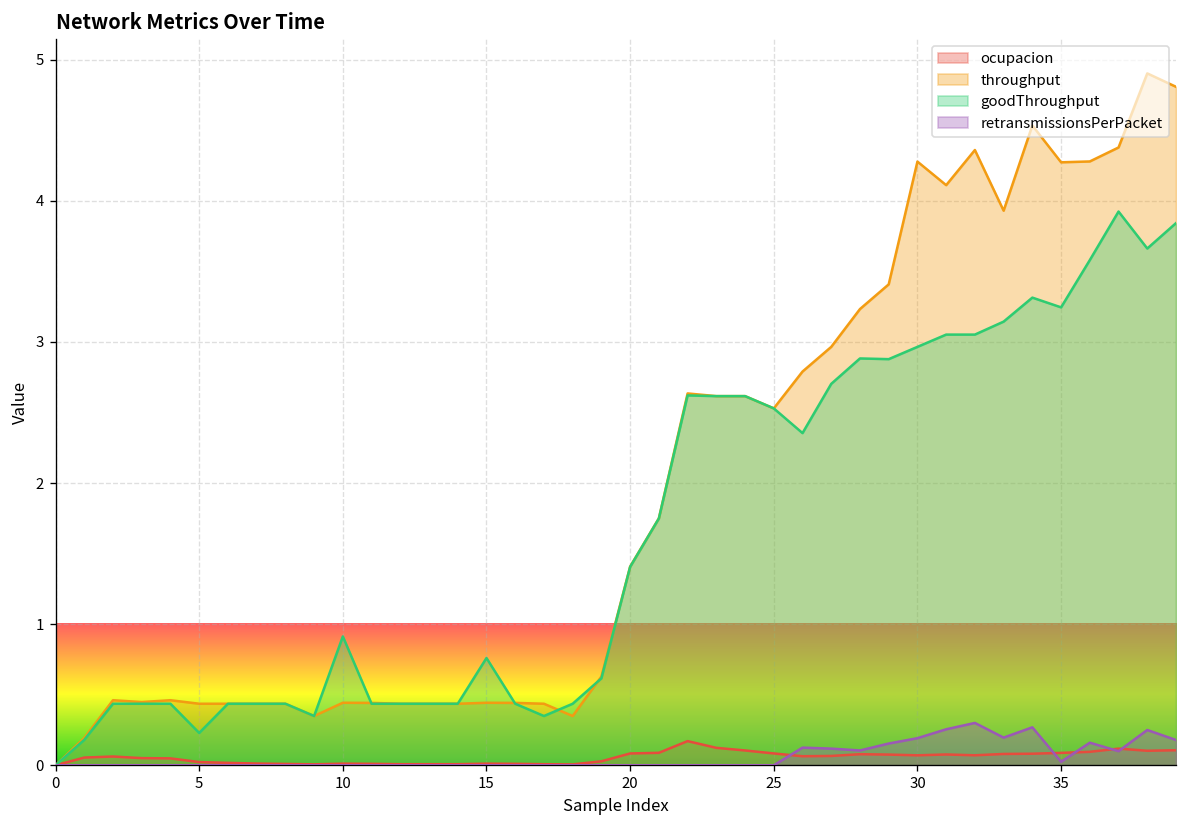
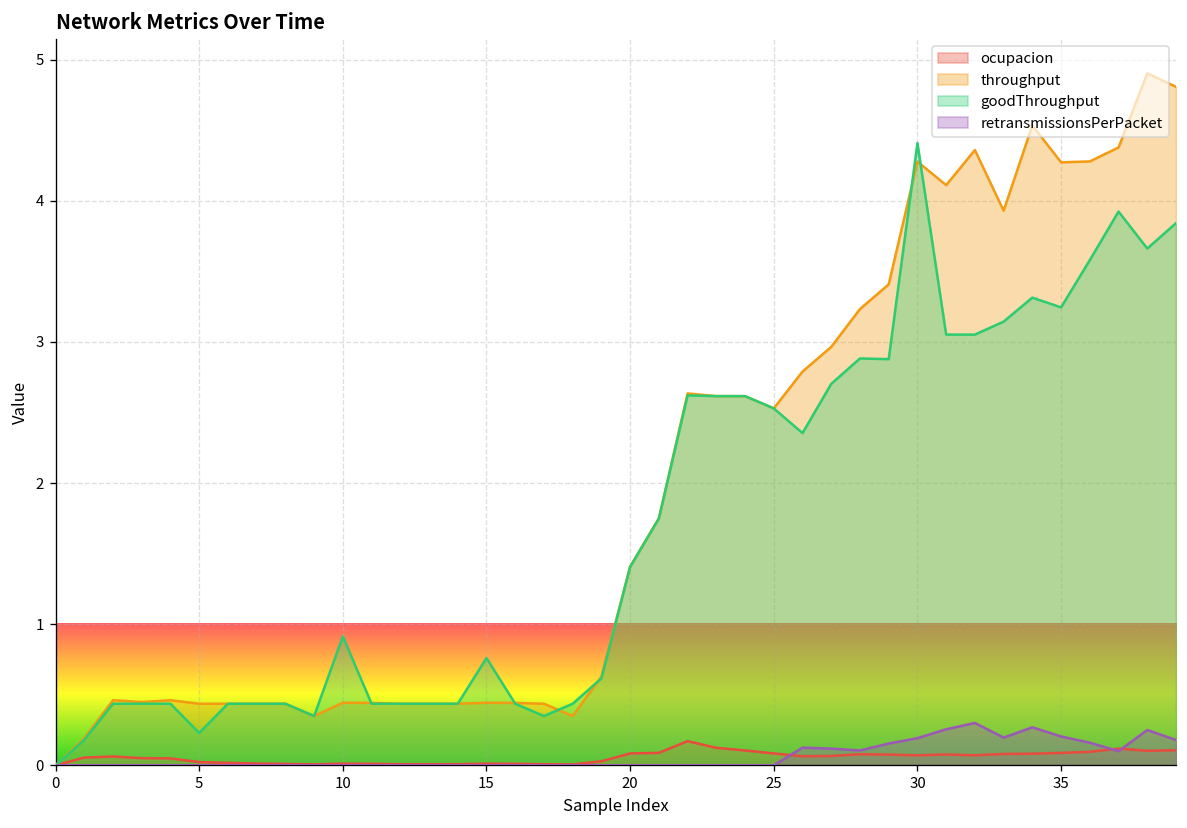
  {
    "goodThroughput": {
      "5": 0.23,
      "10": 0.91,
      "15": 0.76,
-     "30": 2.97,
+     "30": 4.41,
      "35": 3.25
    },
    "retransmissionsPerPacket": {
      "5": 0.00,
      "20": 0.00,
      "25": 0.00,
      "30": 0.19,
-     "35": 0.03
+     "35": 0.20
    }
  }
